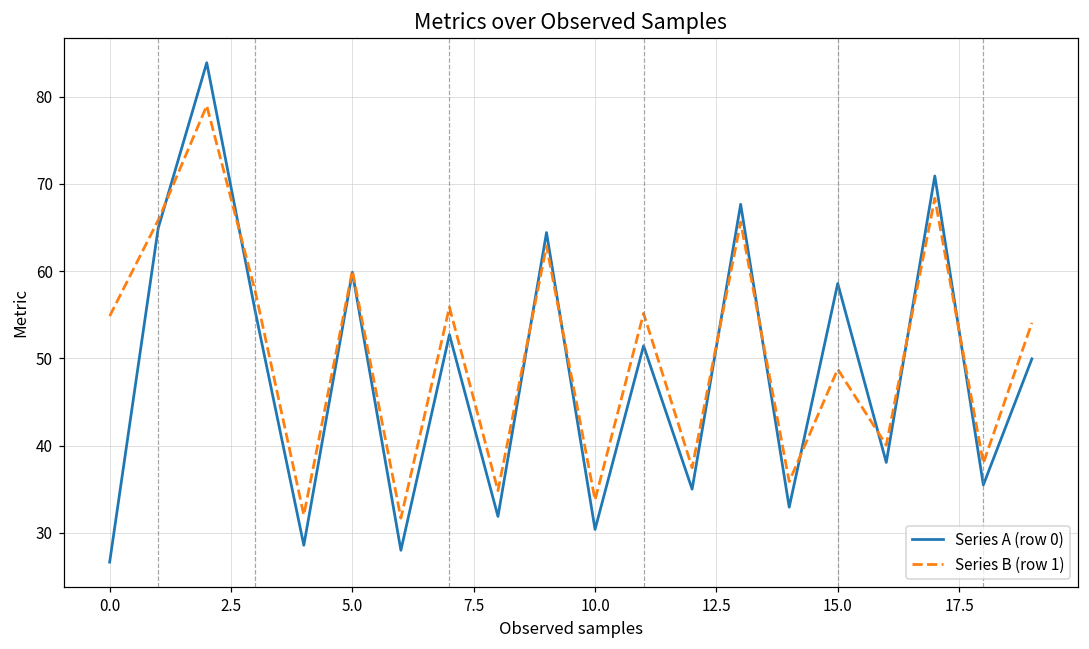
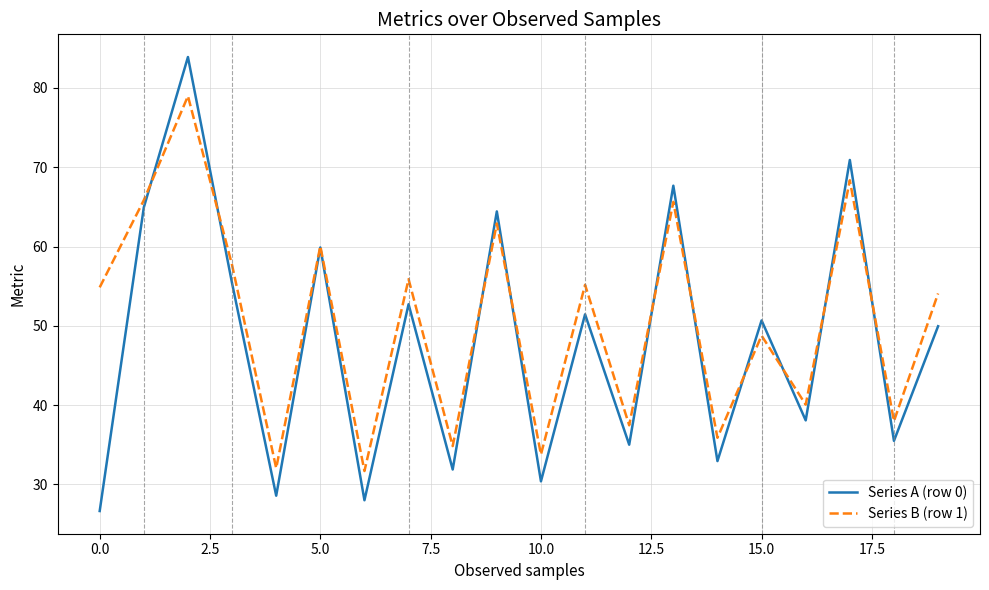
  {
    "Series A (row 0)": {
      "0.0": 27,
      "10.0": 30,
-     "15.0": 59
+     "15.0": 51
    },
    "Series B (row 1)": {
      "0.0": 55,
      "10.0": 34,
      "15.0": 49
    }
  }
